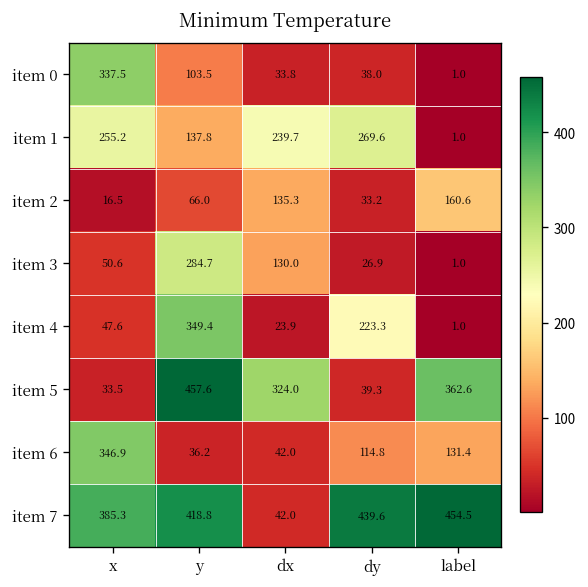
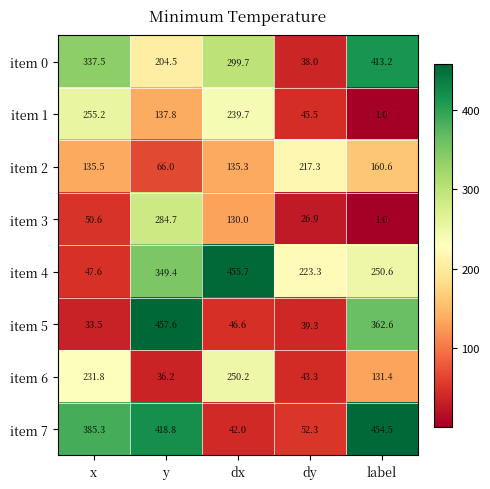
  {
    "item 0": {
      "x": 337.5,
-     "y": 103.5,
-     "dx": 33.8,
+     "y": 204.5,
+     "dx": 299.7,
      "dy": 38.0,
-     "label": 1.0
+     "label": 413.2
    },
    "item 1": {
      "x": 255.2,
      "y": 137.8,
      "dx": 239.7,
-     "dy": 269.6,
+     "dy": 45.5,
      "label": 1.0
    },
    "item 2": {
-     "x": 16.5,
+     "x": 135.5,
      "y": 66.0,
      "dx": 135.3,
-     "dy": 33.2,
+     "dy": 217.3,
      "label": 160.6
    },
    "item 3": {
      "x": 50.6,
      "y": 284.7,
      "dx": 130.0,
      "dy": 26.9,
      "label": 1.0
    },
    "item 4": {
      "x": 47.6,
      "y": 349.4,
-     "dx": 23.9,
+     "dx": 455.7,
      "dy": 223.3,
-     "label": 1.0
+     "label": 250.6
    },
    "item 5": {
      "x": 33.5,
      "y": 457.6,
-     "dx": 324.0,
+     "dx": 46.6,
      "dy": 39.3,
      "label": 362.6
    },
    "item 6": {
-     "x": 346.9,
+     "x": 231.8,
      "y": 36.2,
-     "dx": 42.0,
-     "dy": 114.8,
+     "dx": 250.2,
+     "dy": 43.3,
      "label": 131.4
    },
    "item 7": {
      "x": 385.3,
      "y": 418.8,
      "dx": 42.0,
-     "dy": 439.6,
+     "dy": 52.3,
      "label": 454.5
    }
  }
